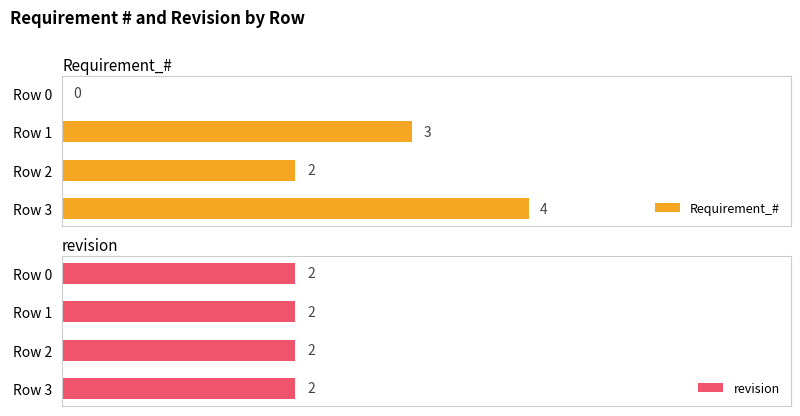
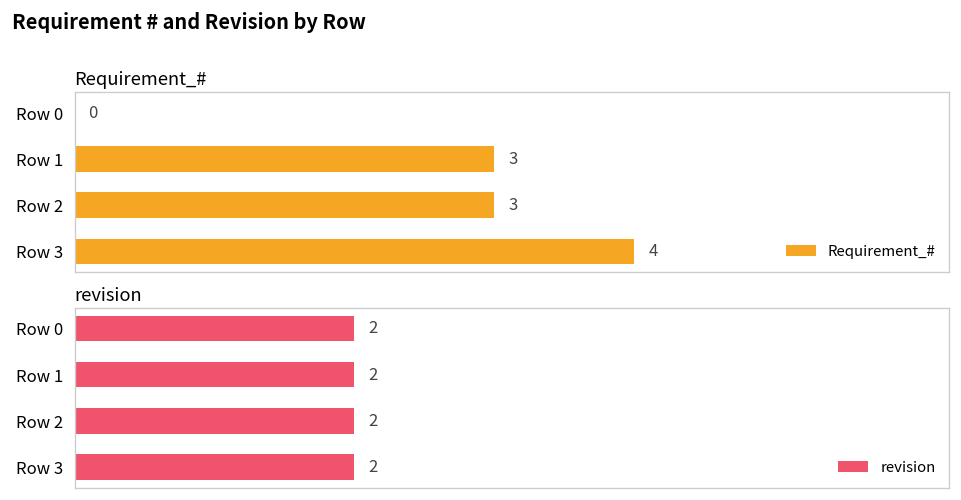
  {
    "Requirement_#": {
      "Row 0": 0,
      "Row 1": 3,
-     "Row 2": 2,
+     "Row 2": 3,
      "Row 3": 4
    },
    "revision": {
      "Row 0": 2,
      "Row 1": 2,
      "Row 2": 2,
      "Row 3": 2
    }
  }
